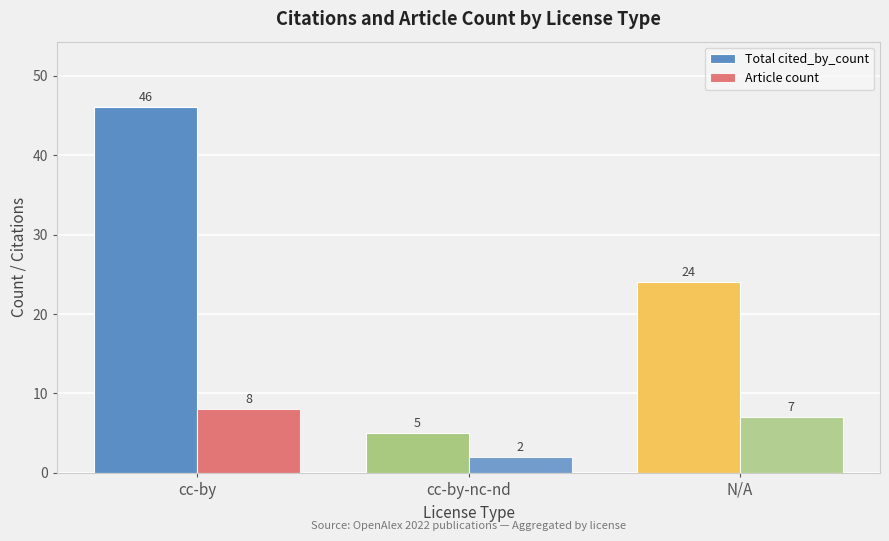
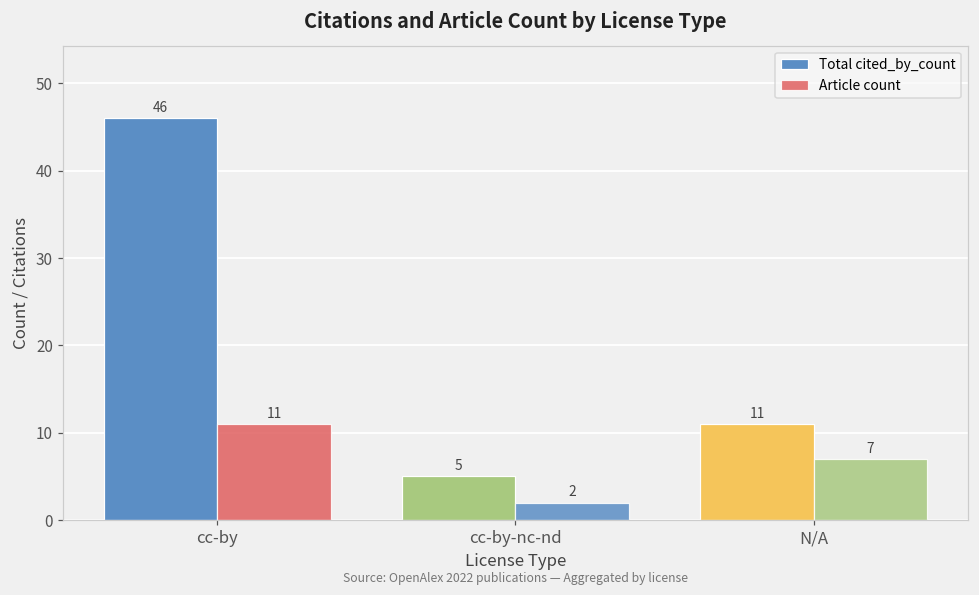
  {
    "Total cited_by_count": {
      "cc-by": 46,
      "cc-by-nc-nd": 5,
-     "N/A": 24
+     "N/A": 11
    },
    "Article count": {
-     "cc-by": 8,
+     "cc-by": 11,
      "cc-by-nc-nd": 2,
      "N/A": 7
    }
  }
